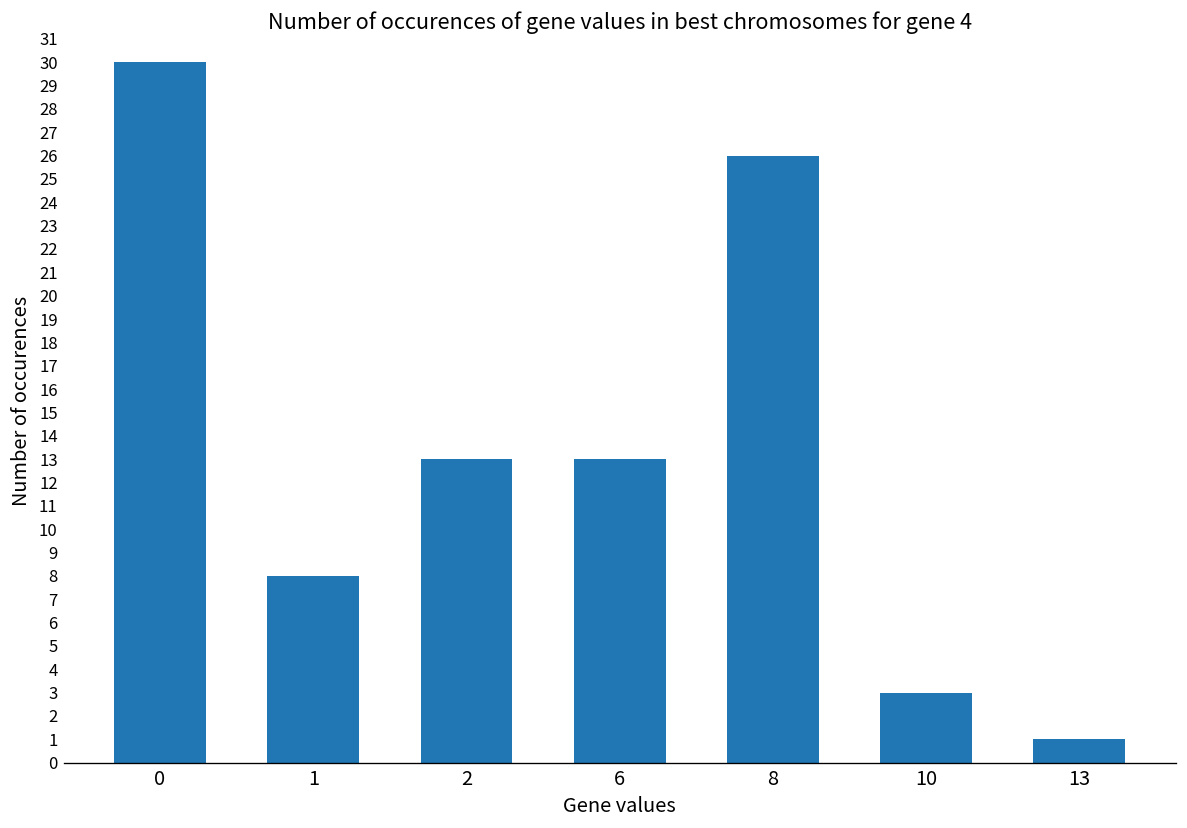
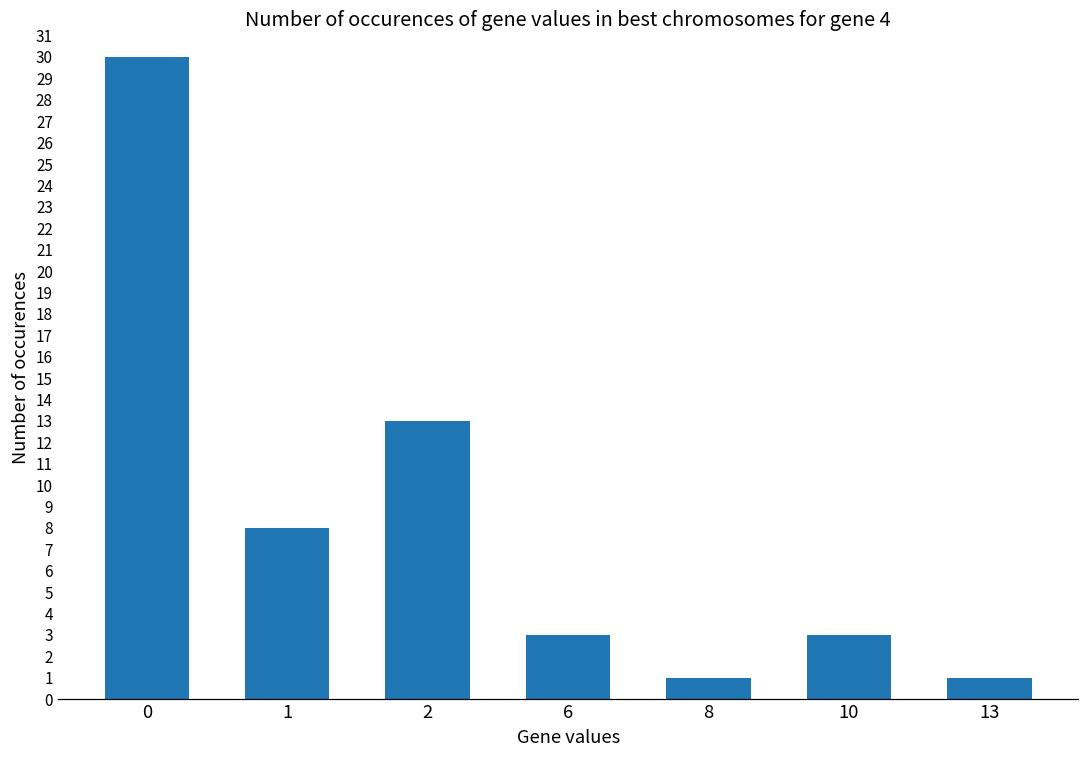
  {
    "0": 30,
    "1": 8,
    "2": 13,
-   "6": 13,
-   "8": 26,
+   "6": 3,
+   "8": 1,
    "10": 3,
    "13": 1
  }
